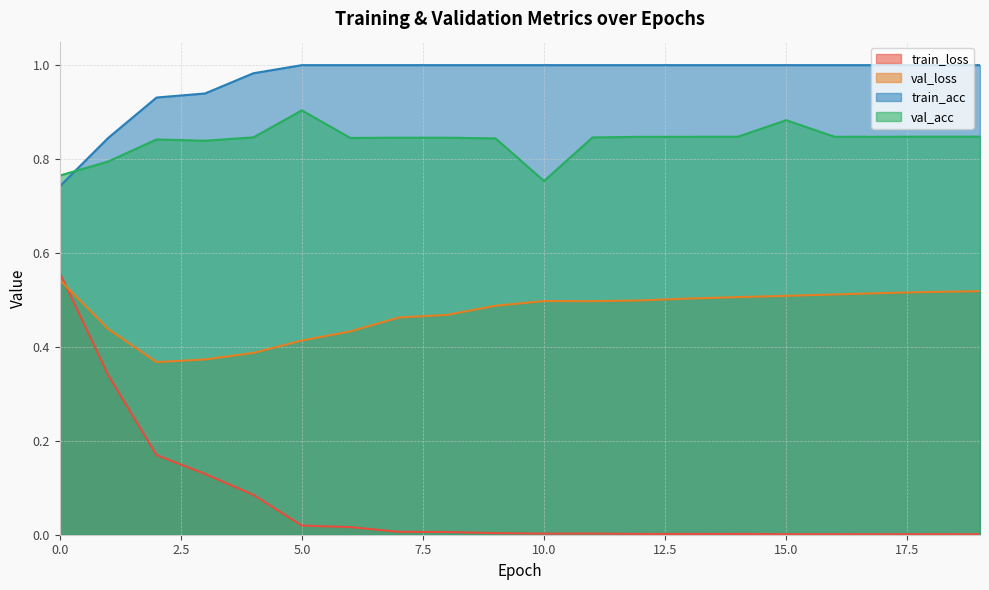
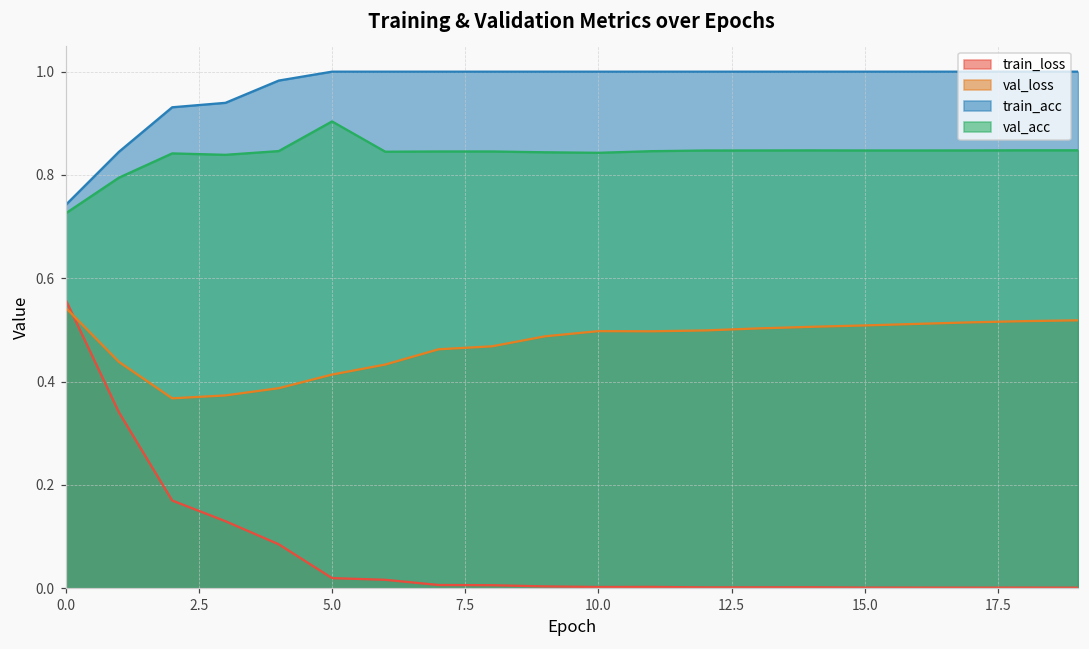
  {
    "train_acc": {
      "0.0": 0.74,
      "5.0": 1.00,
      "10.0": 1.00,
      "15.0": 1.00
    },
    "val_acc": {
-     "0.0": 0.76,
+     "0.0": 0.73,
      "5.0": 0.90,
-     "10.0": 0.75,
-     "15.0": 0.88
+     "10.0": 0.84,
+     "15.0": 0.85
    }
  }
